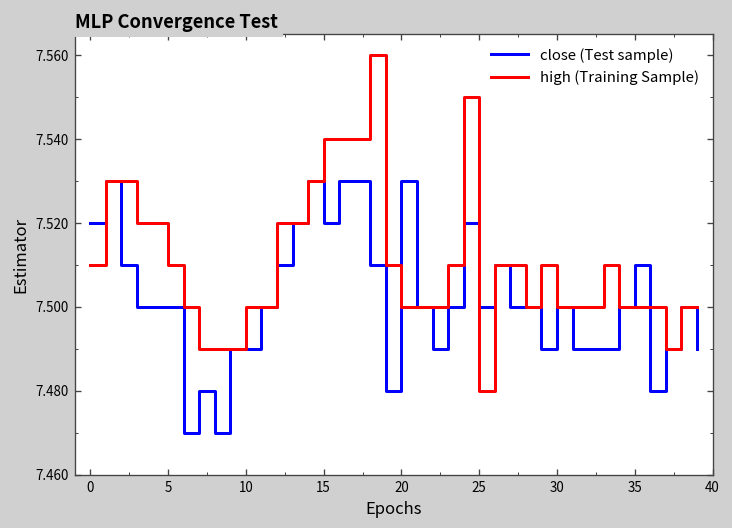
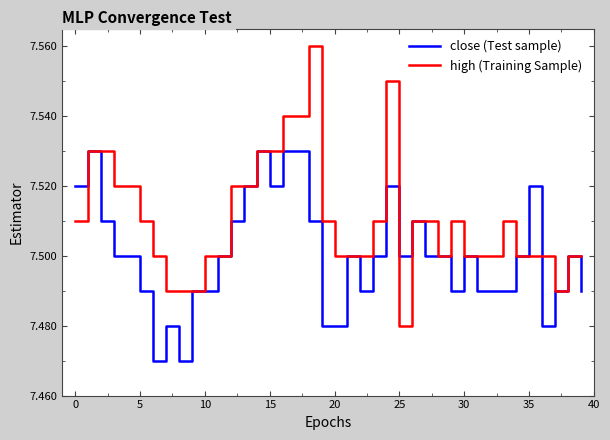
  {
    "close (Test sample)": {
      "0": 7.52,
-     "5": 7.50,
+     "5": 7.49,
      "10": 7.49,
      "15": 7.52,
-     "20": 7.53,
+     "20": 7.48,
      "25": 7.50,
-     "35": 7.51
+     "35": 7.52
    },
    "high (Training Sample)": {
      "0": 7.51,
      "5": 7.51,
      "10": 7.50,
-     "15": 7.54,
+     "15": 7.53,
      "20": 7.50,
      "25": 7.48,
      "35": 7.50
    }
  }
